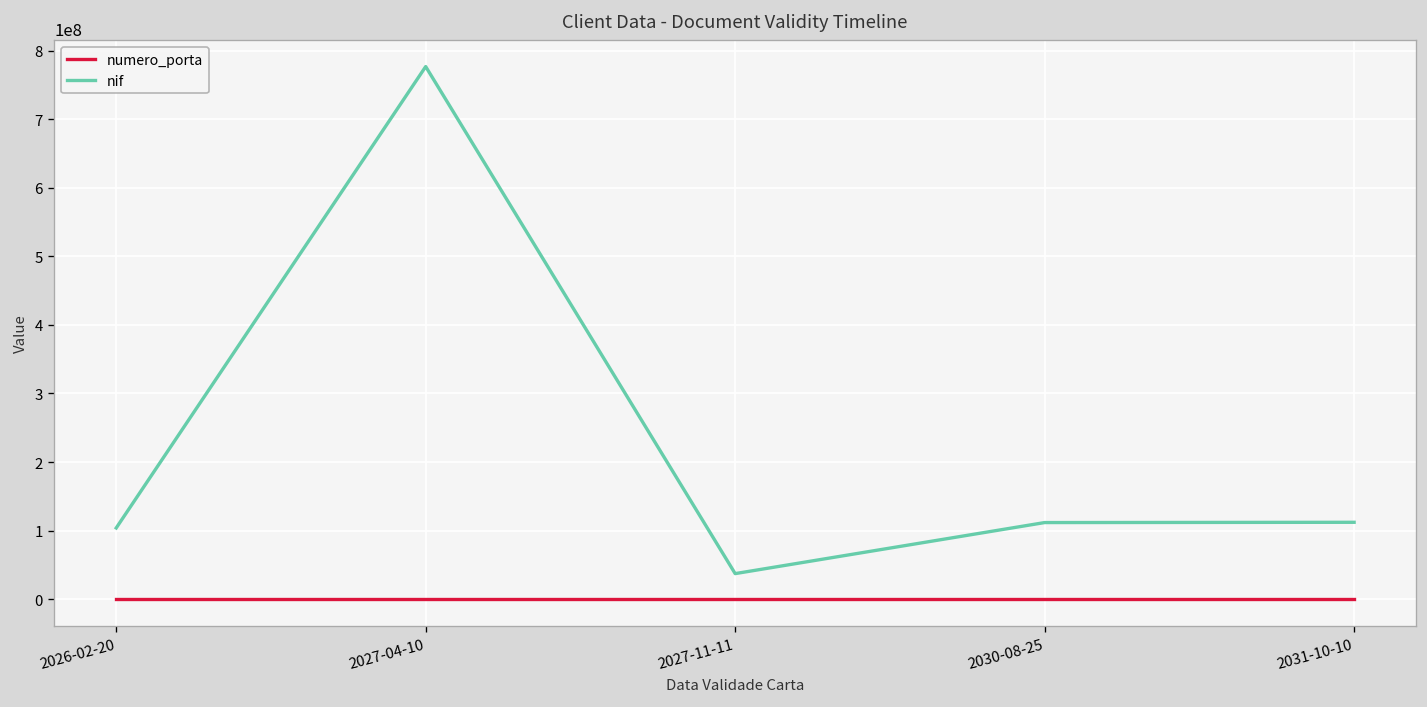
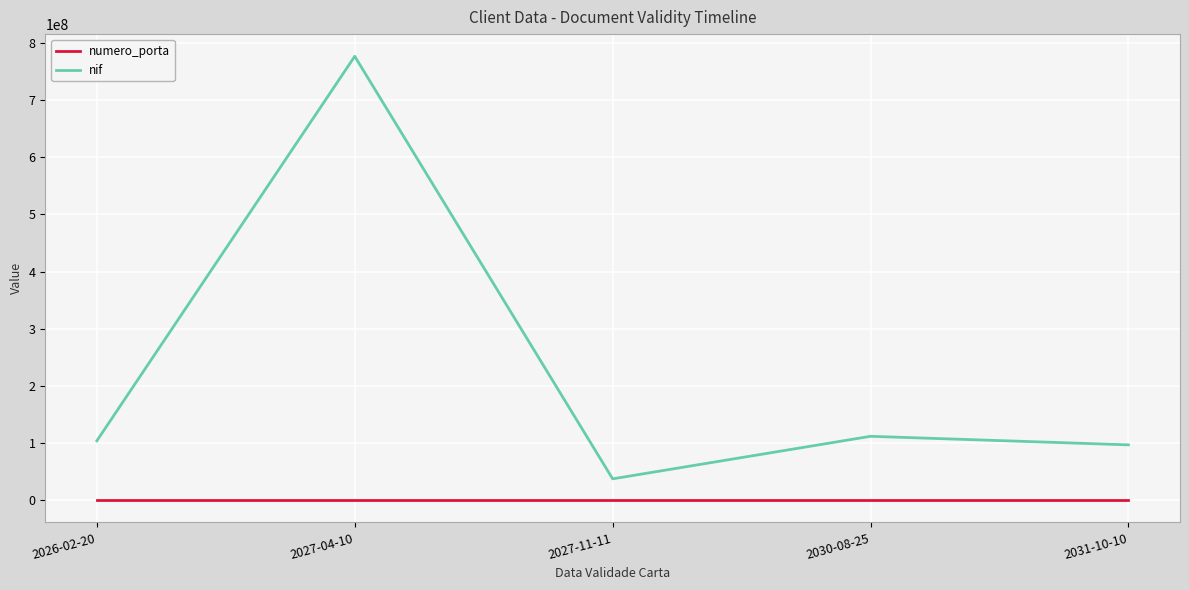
  {
    "numero_porta": {
      "2026-02-20": 0,
      "2027-04-10": 0,
      "2027-11-11": 0,
      "2030-08-25": 0,
      "2031-10-10": 0
    },
    "nif": {
      "2026-02-20": 100000000,
      "2027-04-10": 780000000,
      "2027-11-11": 40000000,
      "2030-08-25": 110000000,
-     "2031-10-10": 110000000
+     "2031-10-10": 100000000
    }
  }
